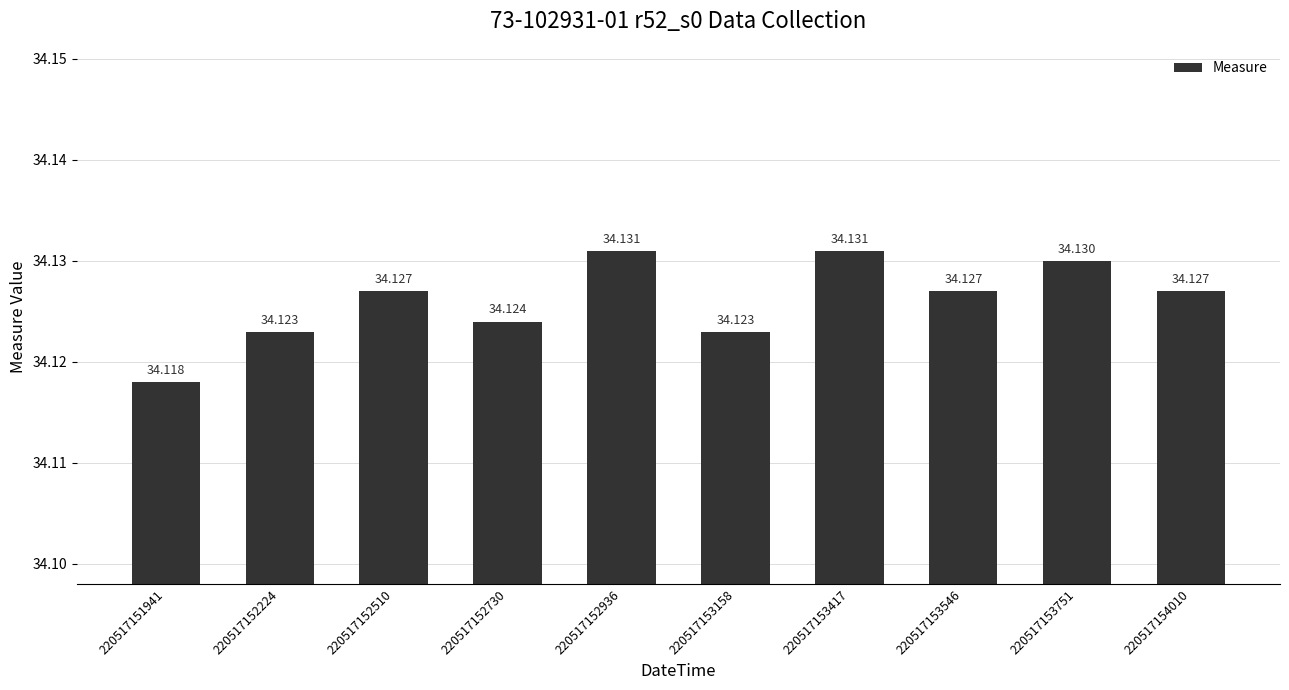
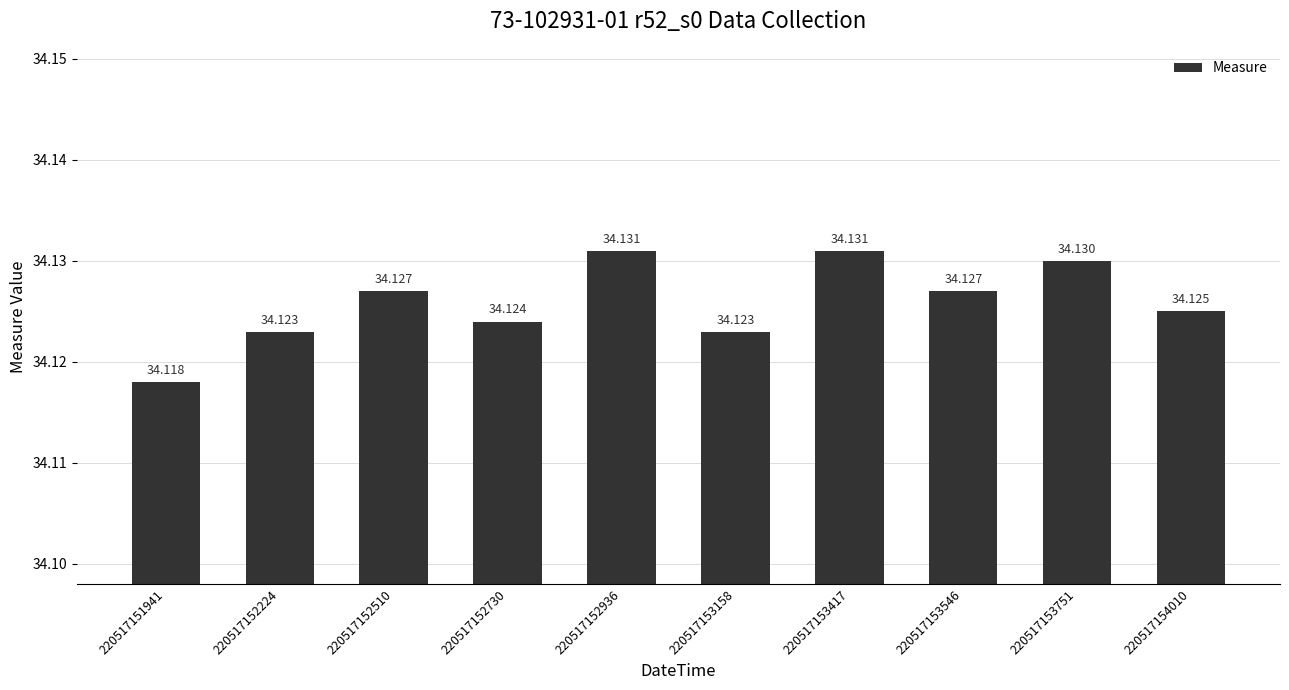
  {
    "220517151941": 34.118,
    "220517152224": 34.123,
    "220517152510": 34.127,
    "220517152730": 34.124,
    "220517152936": 34.131,
    "220517153158": 34.123,
    "220517153417": 34.131,
    "220517153546": 34.127,
    "220517153751": 34.130,
-   "220517154010": 34.127
+   "220517154010": 34.125
  }
